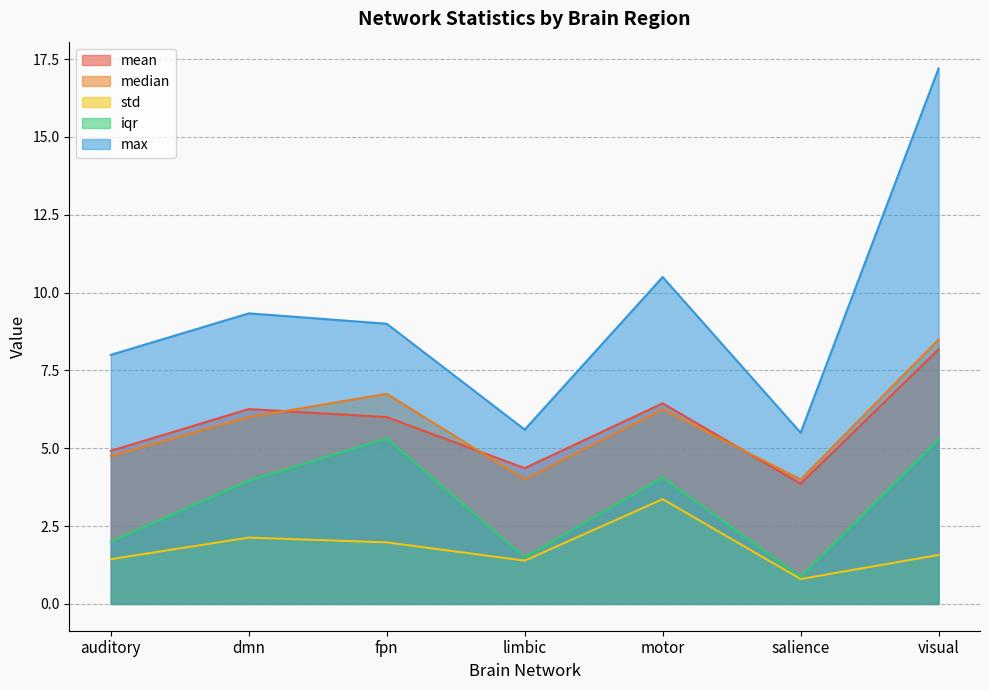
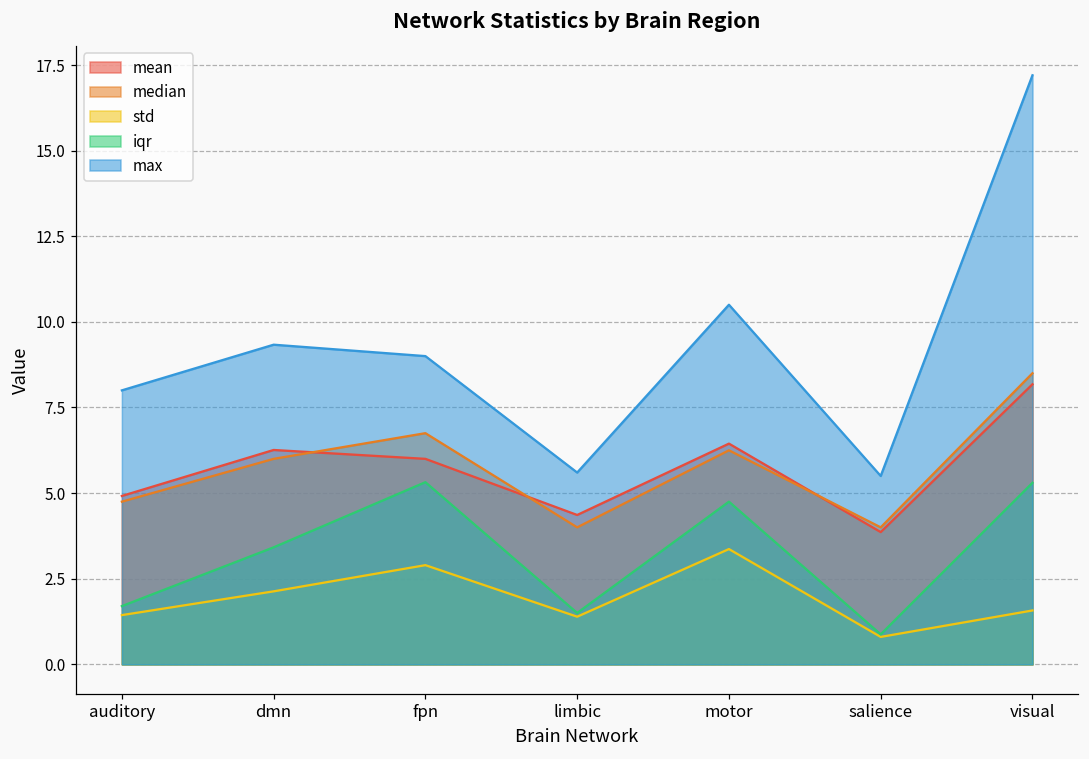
  {
    "std": {
      "auditory": 1.4,
      "dmn": 2.1,
-     "fpn": 2.0,
+     "fpn": 2.9,
      "limbic": 1.4,
      "motor": 3.4,
      "visual": 1.6
    },
    "iqr": {
-     "auditory": 2.0,
-     "dmn": 4.0,
+     "auditory": 1.7,
+     "dmn": 3.4,
      "fpn": 5.3,
      "limbic": 1.5,
-     "motor": 4.1,
+     "motor": 4.8,
      "visual": 5.3
    },
    "max": {
      "auditory": 8.0,
      "dmn": 9.3,
      "fpn": 9.0,
      "limbic": 5.6,
      "motor": 10.5,
      "salience": 5.5,
      "visual": 17.2
    }
  }
